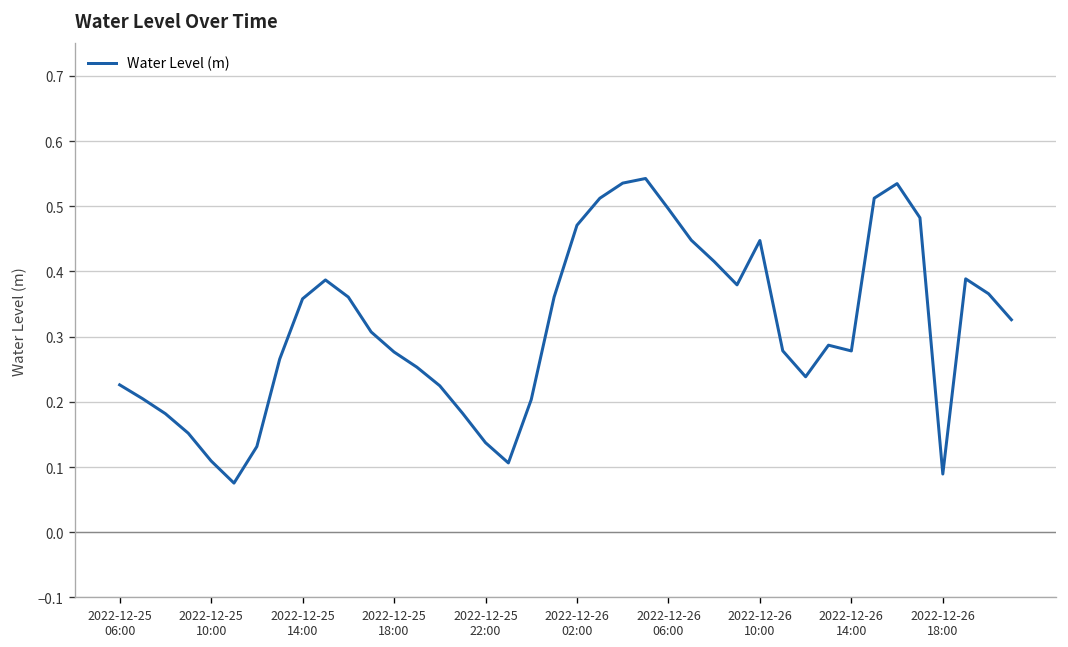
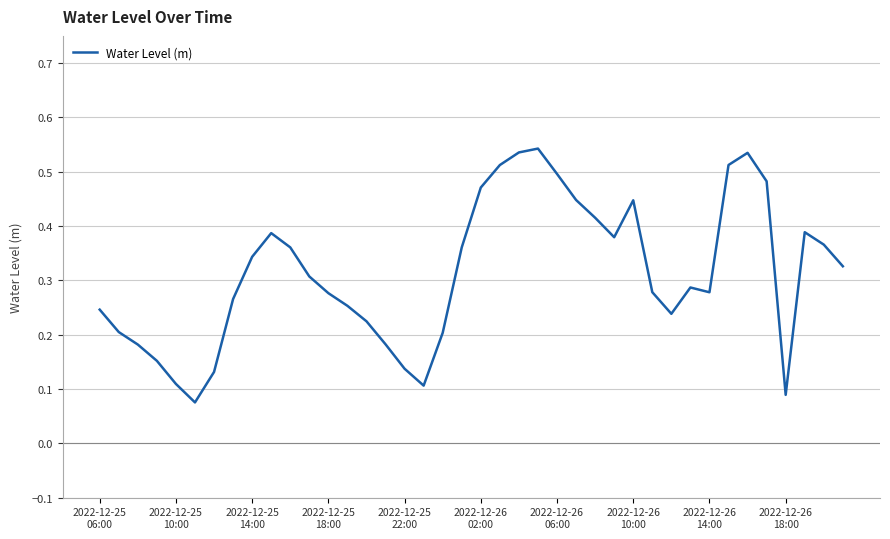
  {
-   "2022-12-25 06:00": 0.23,
+   "2022-12-25 06:00": 0.25,
    "2022-12-25 10:00": 0.11,
-   "2022-12-25 14:00": 0.36,
+   "2022-12-25 14:00": 0.34,
    "2022-12-25 18:00": 0.28,
    "2022-12-25 22:00": 0.14,
    "2022-12-26 02:00": 0.47,
    "2022-12-26 06:00": 0.50,
    "2022-12-26 10:00": 0.45,
    "2022-12-26 14:00": 0.28,
    "2022-12-26 18:00": 0.09
  }
